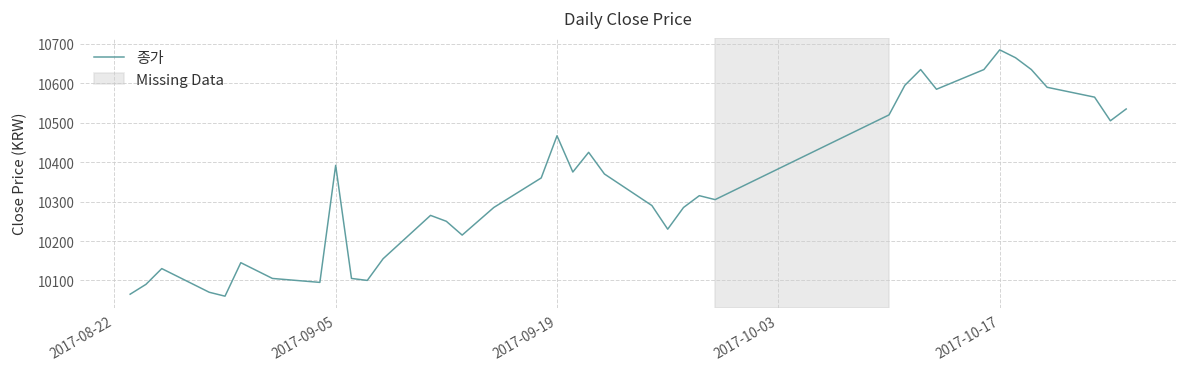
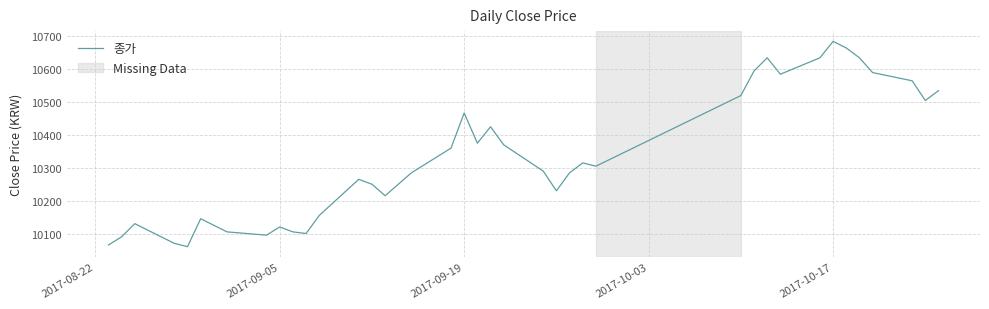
  {
-   "2017-09-05": 10390,
+   "2017-09-05": 10120,
    "2017-09-19": 10470,
    "2017-10-17": 10690
  }
